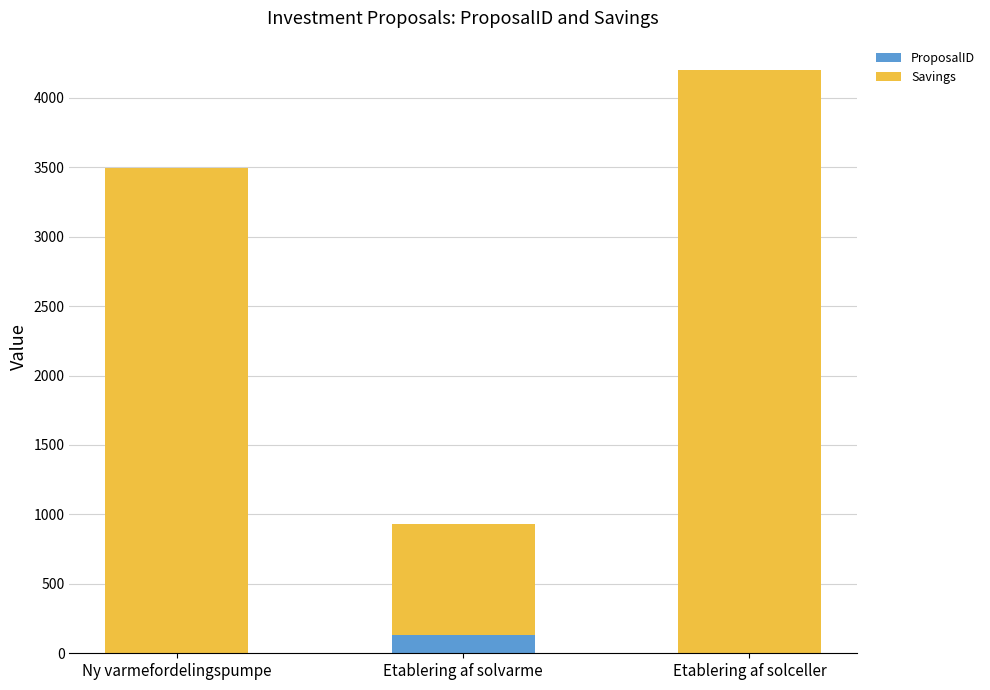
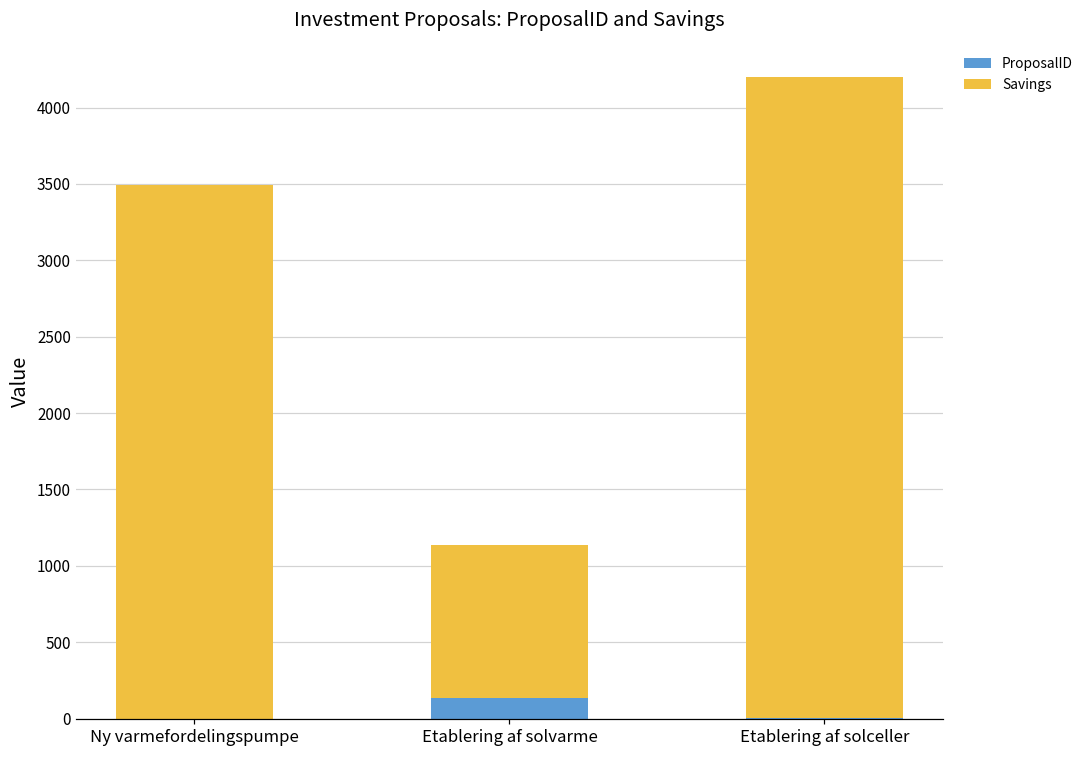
  {
    "ProposalID": {
      "Ny varmefordelingspumpe": 0,
      "Etablering af solvarme": 130
    },
    "Savings": {
      "Ny varmefordelingspumpe": 3490,
-     "Etablering af solvarme": 800,
+     "Etablering af solvarme": 1000,
      "Etablering af solceller": 4200
    }
  }
